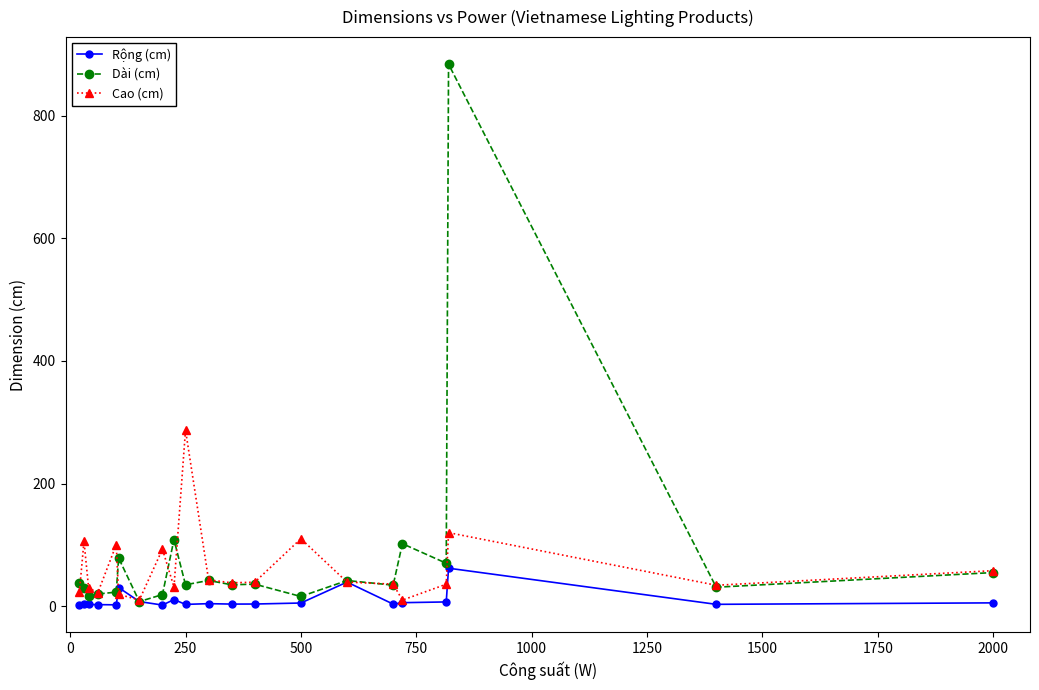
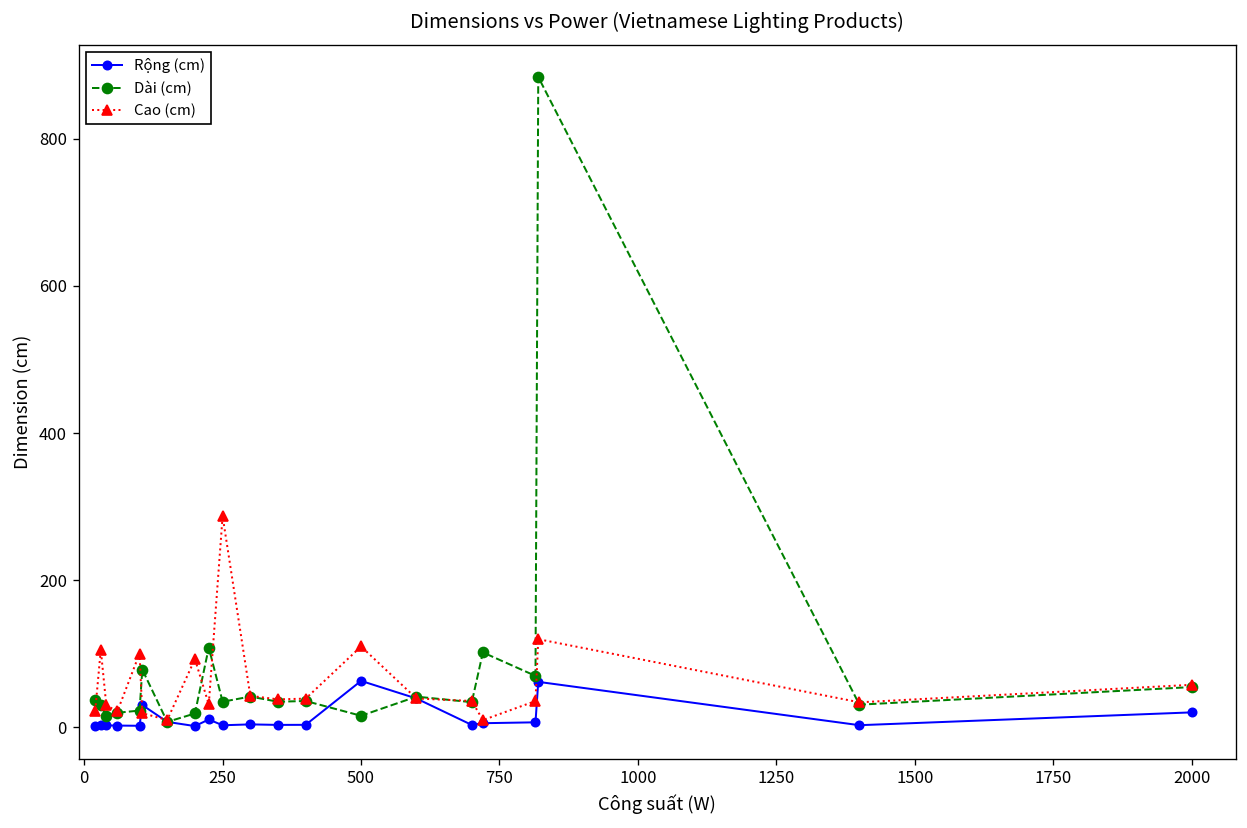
  {
    "Rộng (cm)": {
      "250": 0,
-     "500": 10,
-     "2000": 10
+     "500": 60,
+     "2000": 20
    },
    "Dài (cm)": {
      "250": 40,
      "500": 20
    },
    "Cao (cm)": {
      "250": 290,
      "500": 110
    }
  }
